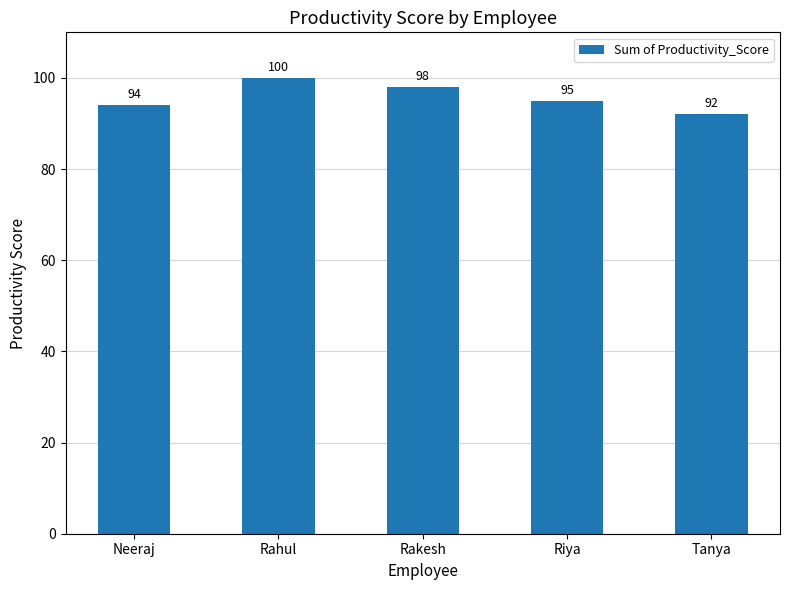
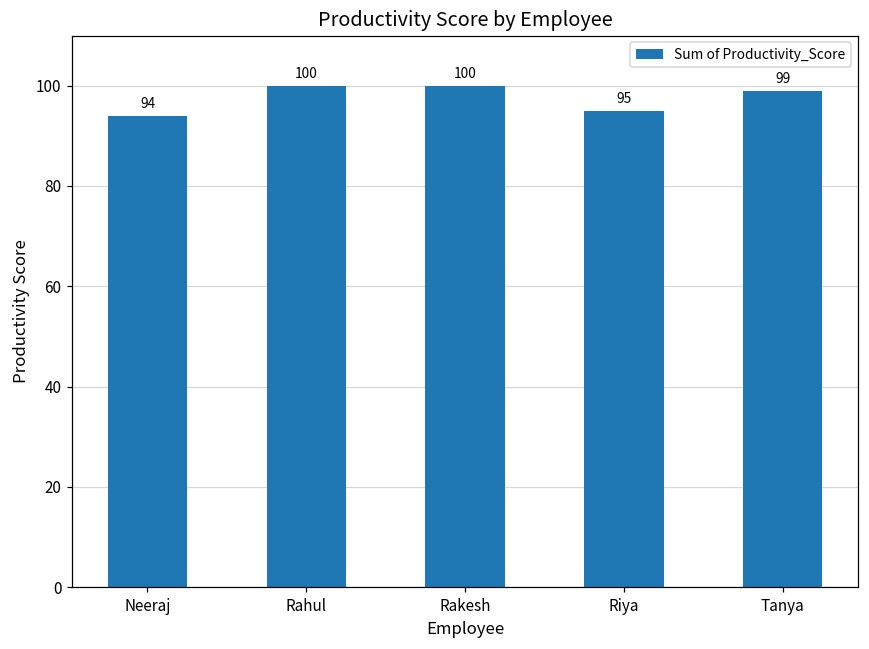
  {
    "Neeraj": 94,
    "Rahul": 100,
-   "Rakesh": 98,
+   "Rakesh": 100,
    "Riya": 95,
-   "Tanya": 92
+   "Tanya": 99
  }
